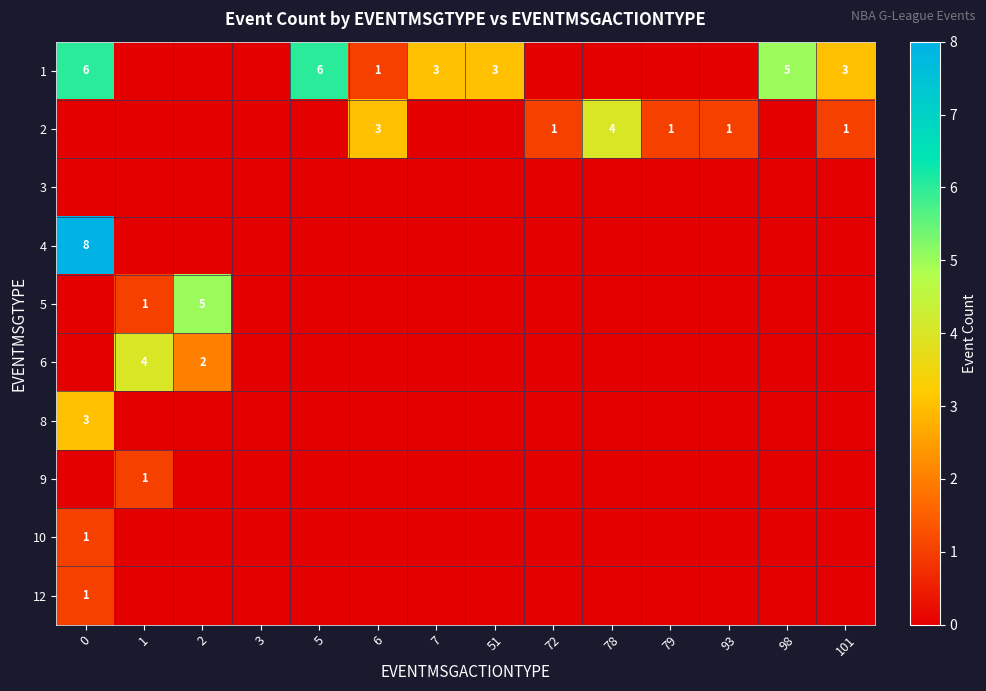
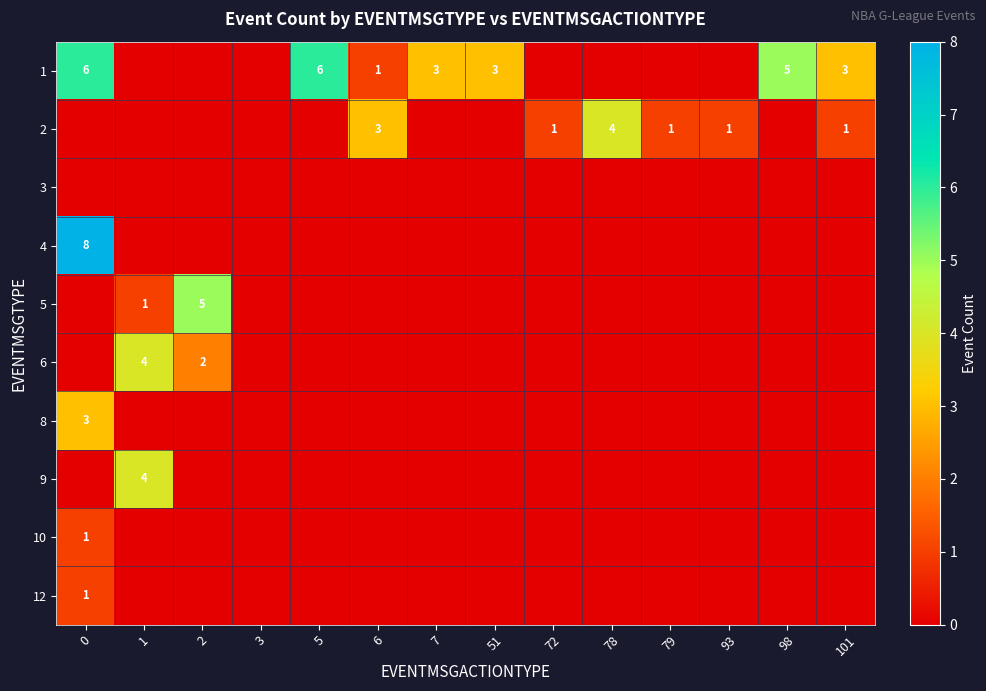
  {
    "1": {
      "0": 6,
      "5": 6,
      "6": 1,
      "7": 3,
      "51": 3,
      "98": 5,
      "101": 3
    },
    "2": {
      "6": 3,
      "72": 1,
      "78": 4,
      "79": 1,
      "93": 1,
      "101": 1
    },
    "4": {
      "0": 8
    },
    "5": {
      "1": 1,
      "2": 5
    },
    "6": {
      "1": 4,
      "2": 2
    },
    "8": {
      "0": 3
    },
    "9": {
-     "1": 1
+     "1": 4
    },
    "10": {
      "0": 1
    },
    "12": {
      "0": 1
    }
  }
